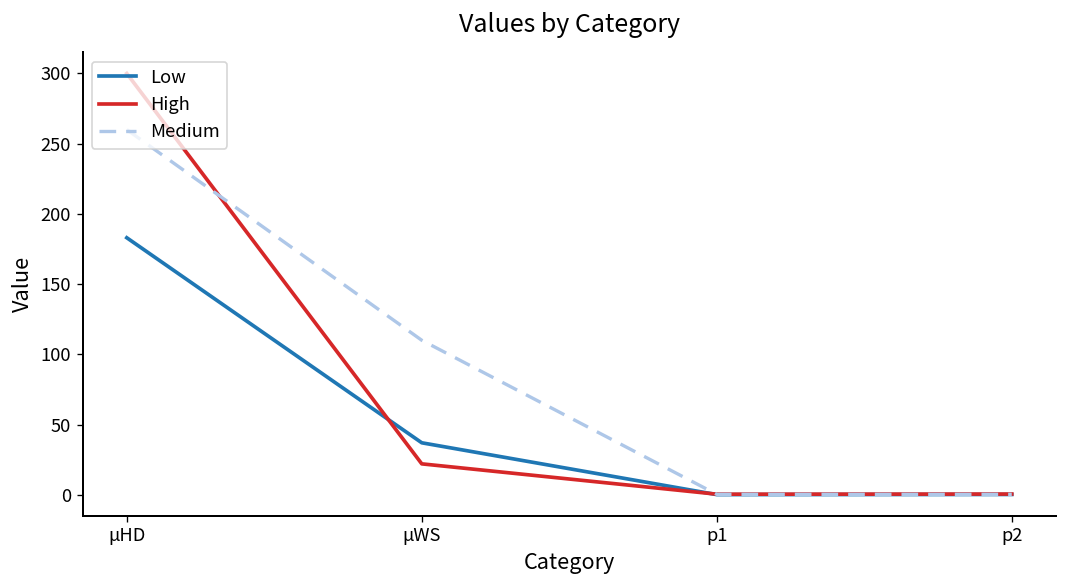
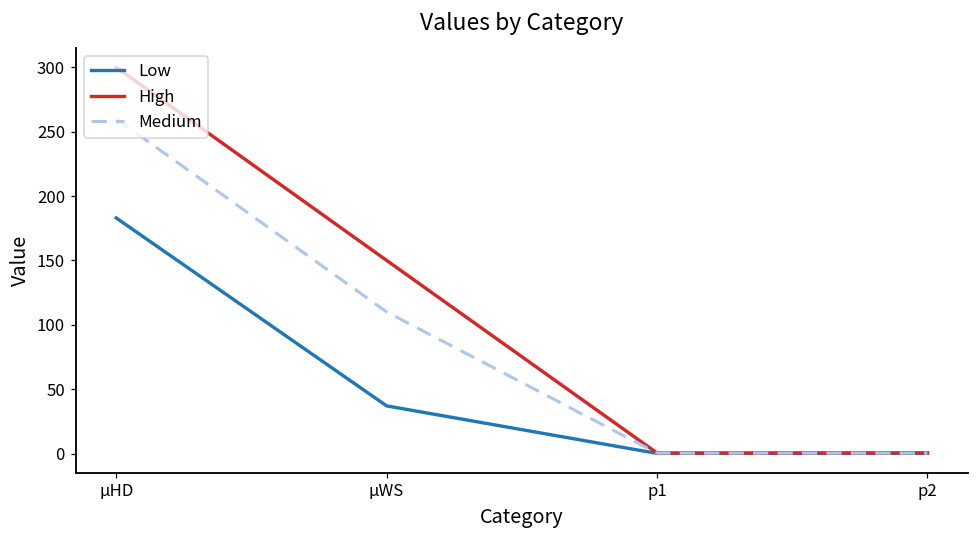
  {
    "Low": {
      "μHD": 183,
      "μWS": 37
    },
    "High": {
-     "μWS": 22
+     "μWS": 150
    },
    "Medium": {
      "μWS": 110
    }
  }
